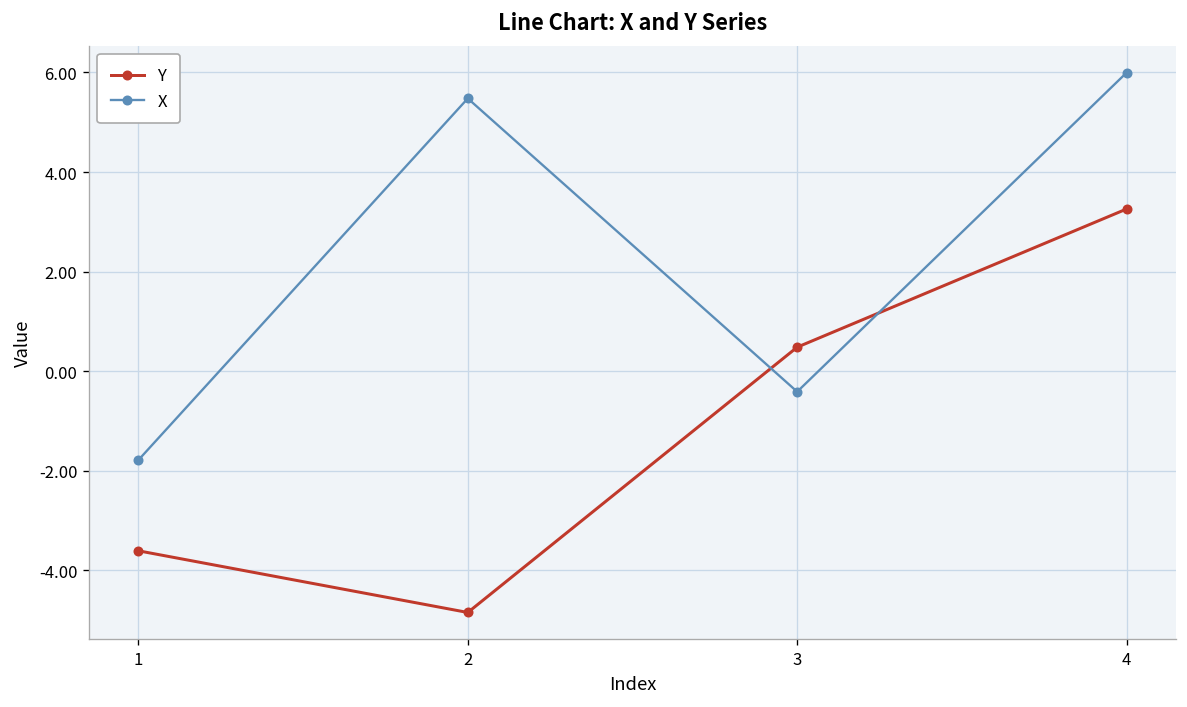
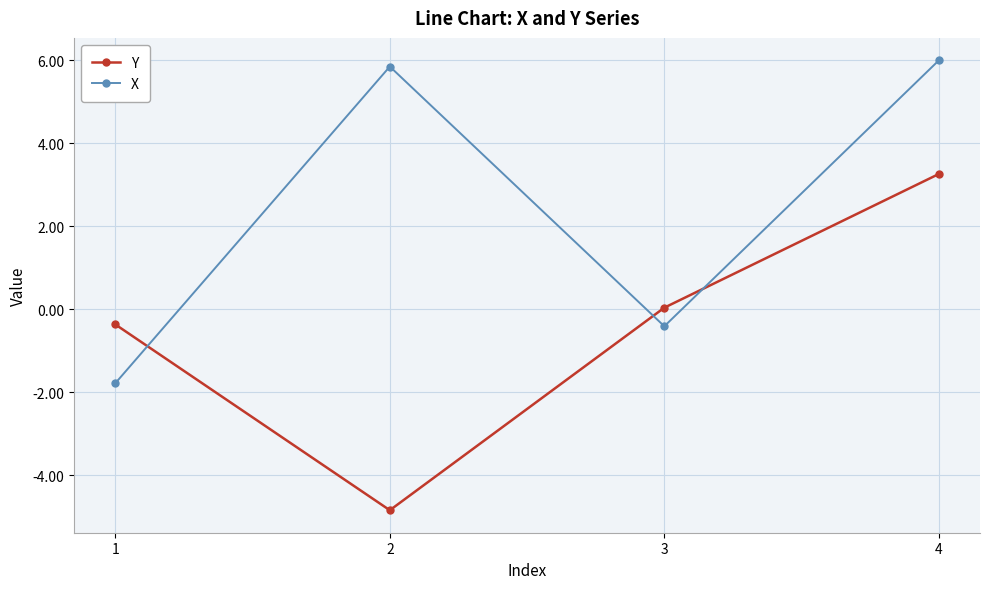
  {
    "Y": {
-     "1": -3.6,
+     "1": -0.4,
      "2": -4.8,
-     "3": 0.5,
+     "3": 0.0,
      "4": 3.3
    },
    "X": {
      "1": -1.8,
-     "2": 5.5,
+     "2": 5.8,
      "3": -0.4,
      "4": 6.0
    }
  }
